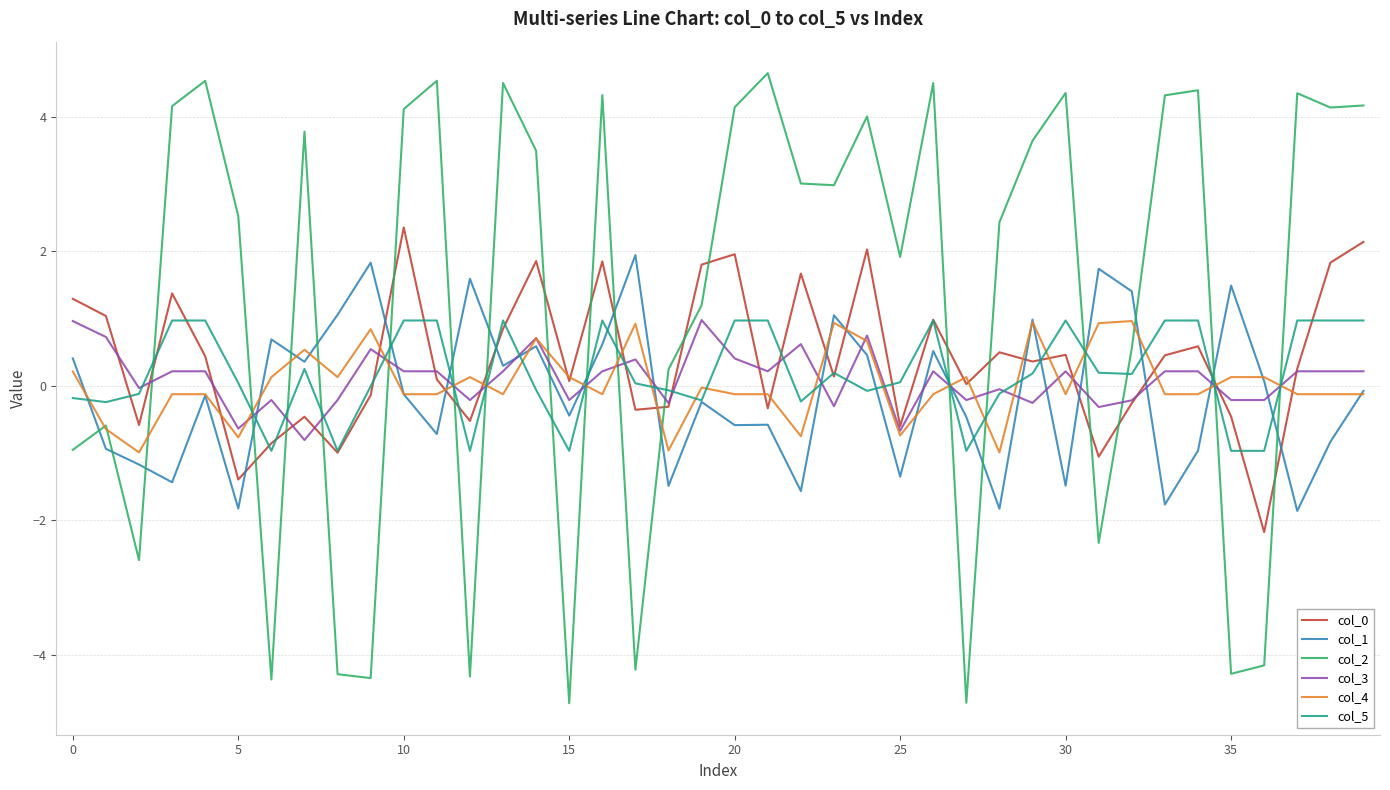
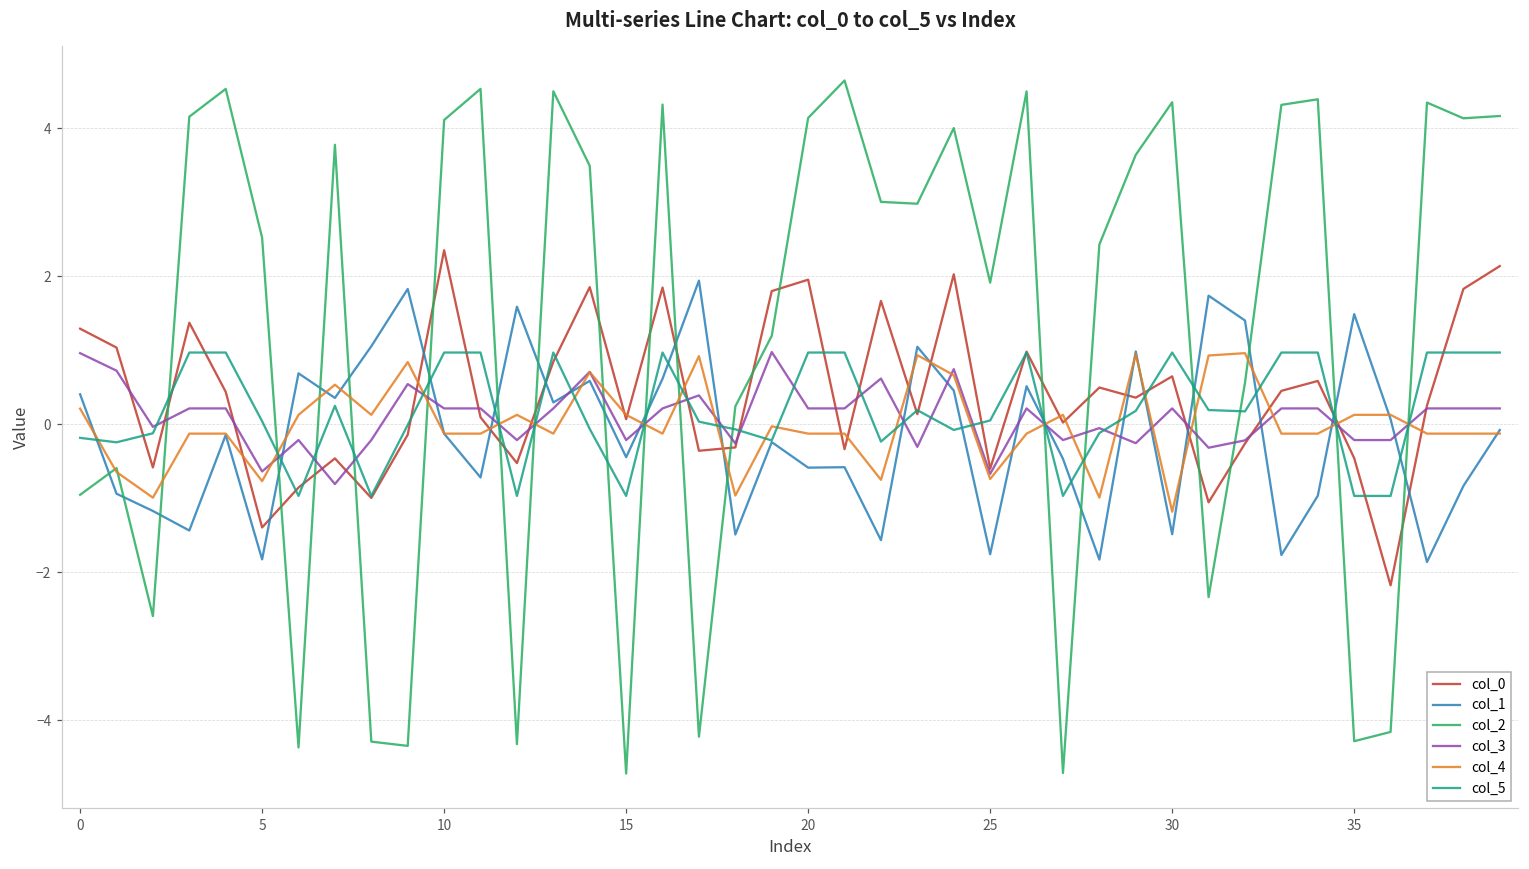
  {
    "col_0": {
      "0": 1.3,
      "5": -1.4,
      "10": 2.4,
      "15": 0.1,
      "20": 2.0,
      "25": -0.6,
-     "30": 0.5,
+     "30": 0.6,
      "35": -0.5
    },
    "col_1": {
      "0": 0.4,
      "5": -1.8,
      "15": -0.4,
      "20": -0.6,
-     "25": -1.4,
+     "25": -1.8,
      "30": -1.5,
      "35": 1.5
    },
    "col_3": {
      "0": 1.0,
      "5": -0.6,
      "10": 0.2,
      "15": -0.2,
-     "20": 0.4,
+     "20": 0.2,
      "25": -0.7,
      "30": 0.2,
      "35": -0.2
    },
    "col_4": {
      "0": 0.2,
      "5": -0.8,
      "15": 0.1,
      "20": -0.1,
      "25": -0.7,
-     "30": -0.1,
+     "30": -1.2,
      "35": 0.1
    }
  }
